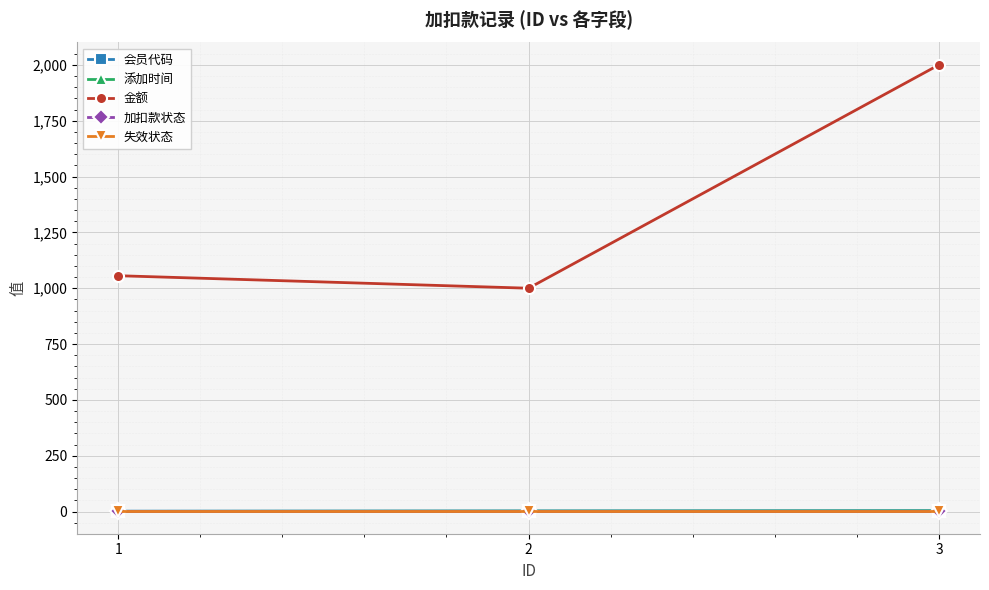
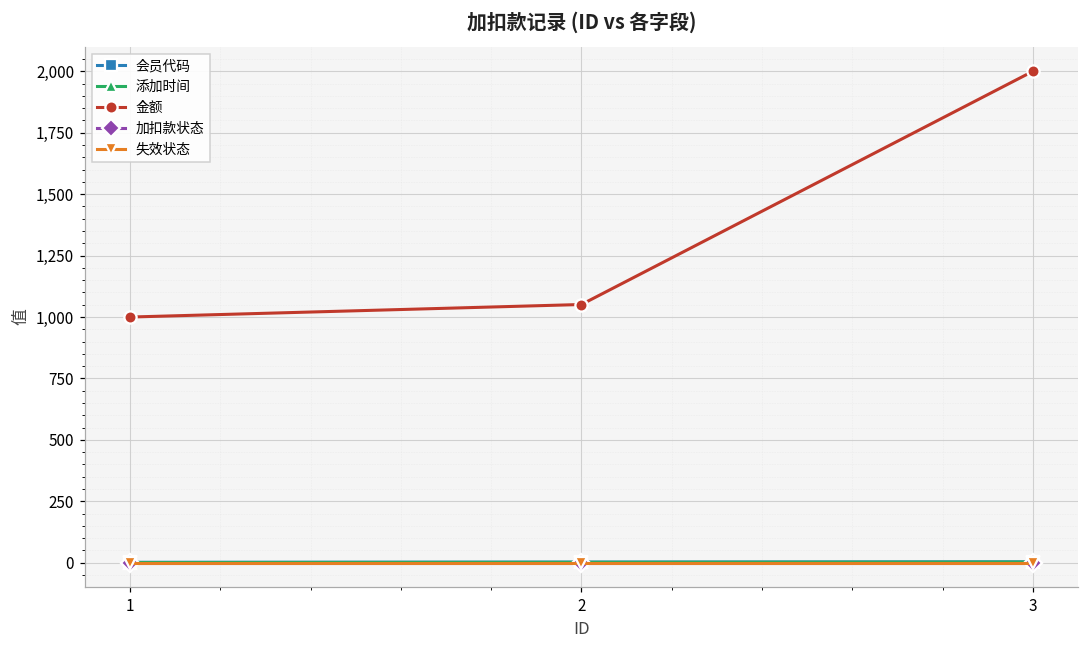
  {
    "失效状态": {
      "1": "0",
      "2": "0",
      "3": "0"
    },
    "金额": {
-     "1": "1,060",
-     "2": "1,000",
+     "1": "1,000",
+     "2": "1,050",
      "3": "2,000"
    }
  }
